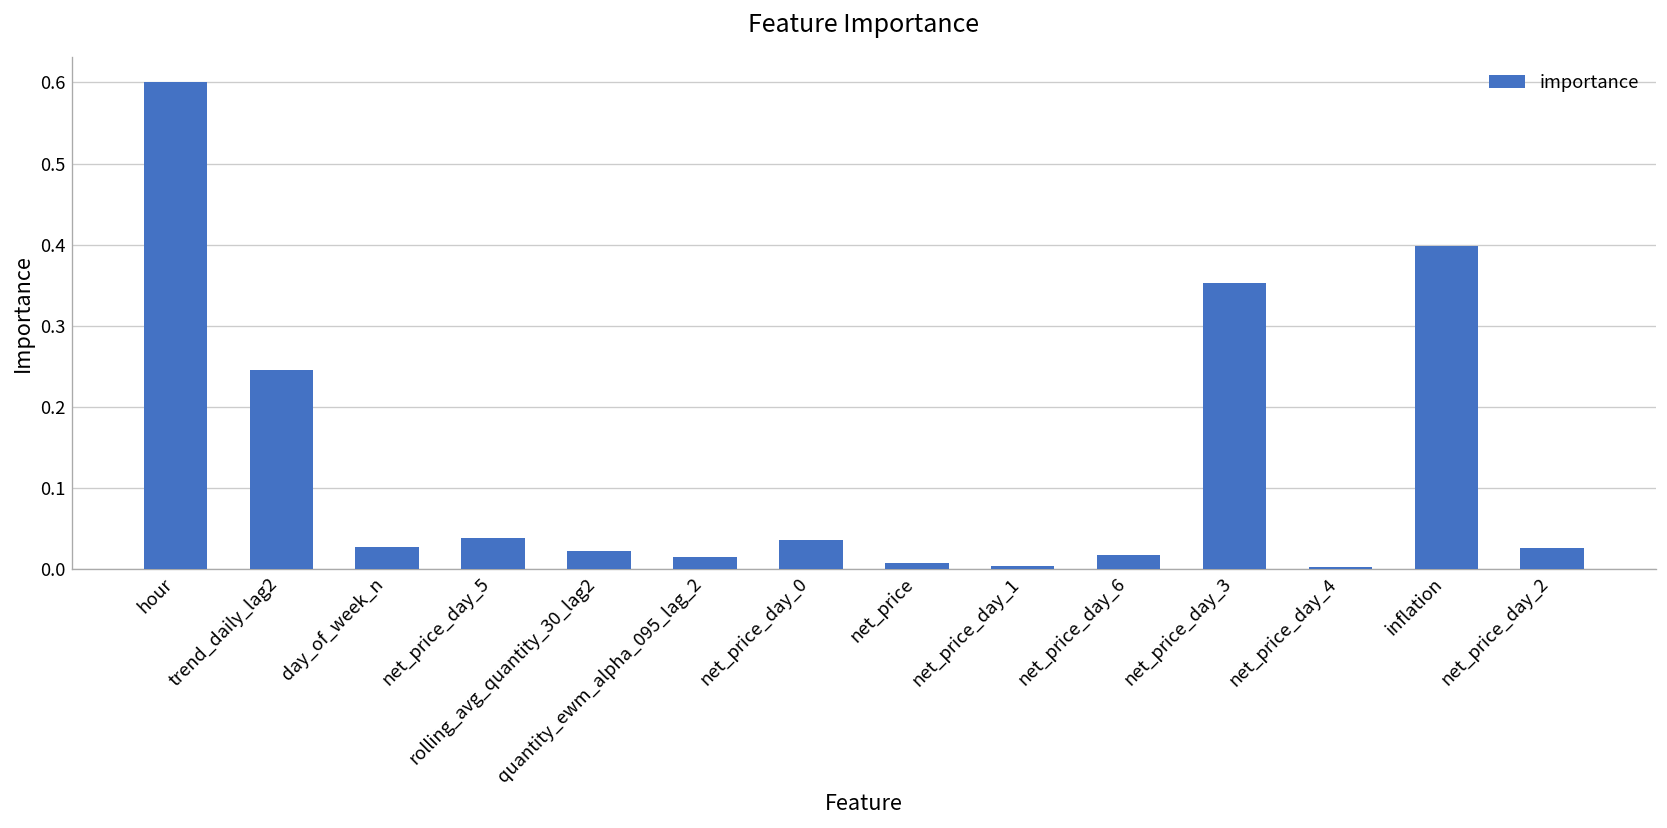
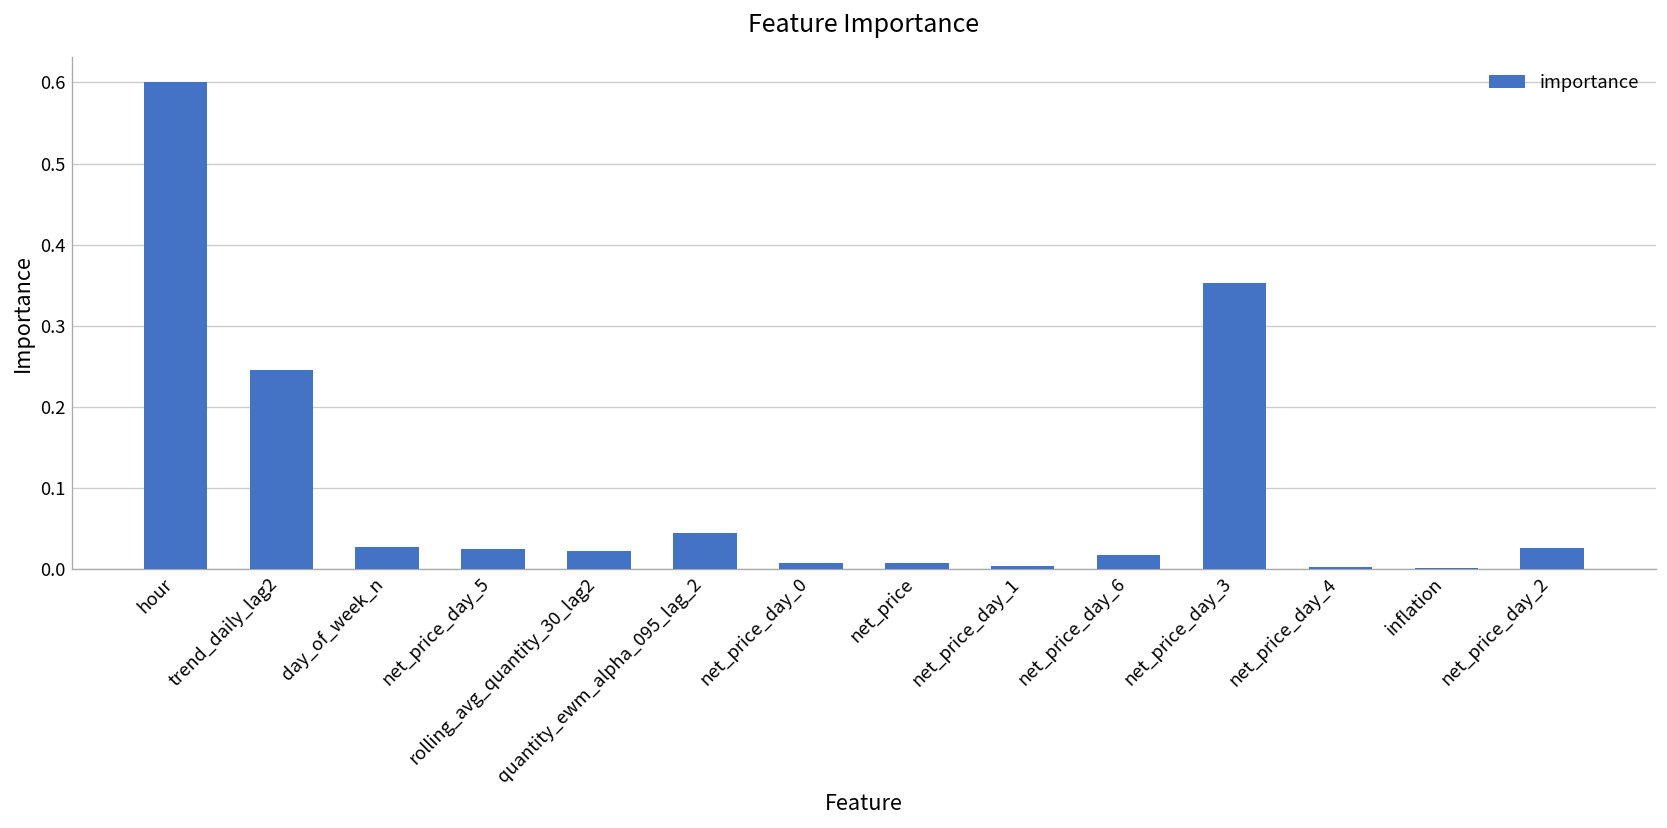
  {
    "hour": 0.60,
    "trend_daily_lag2": 0.25,
    "day_of_week_n": 0.03,
-   "net_price_day_5": 0.04,
+   "net_price_day_5": 0.03,
    "rolling_avg_quantity_30_lag2": 0.02,
-   "quantity_ewm_alpha_095_lag_2": 0.02,
-   "net_price_day_0": 0.04,
+   "quantity_ewm_alpha_095_lag_2": 0.05,
+   "net_price_day_0": 0.01,
    "net_price": 0.01,
    "net_price_day_1": 0.00,
    "net_price_day_6": 0.02,
    "net_price_day_3": 0.35,
-   "inflation": 0.40,
+   "inflation": 0.00,
    "net_price_day_2": 0.03
  }
